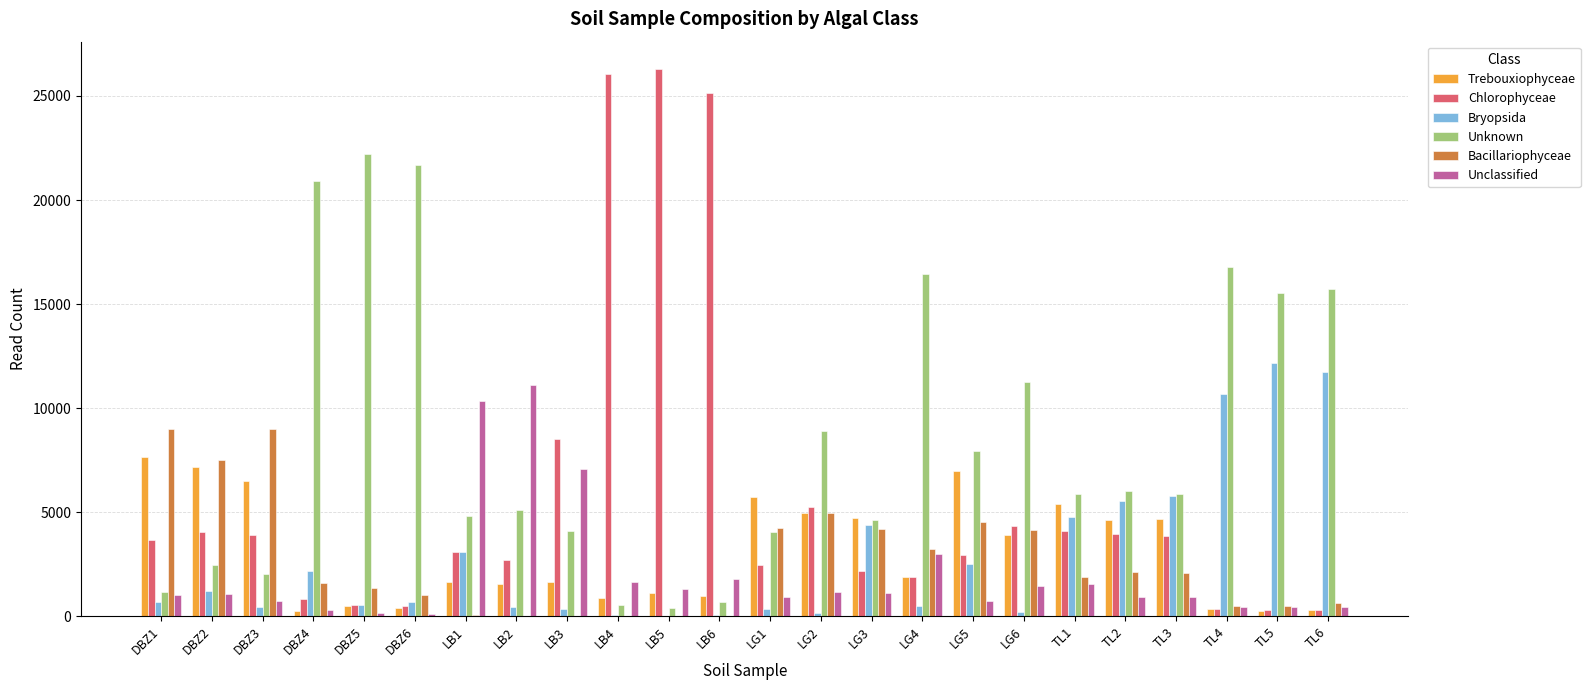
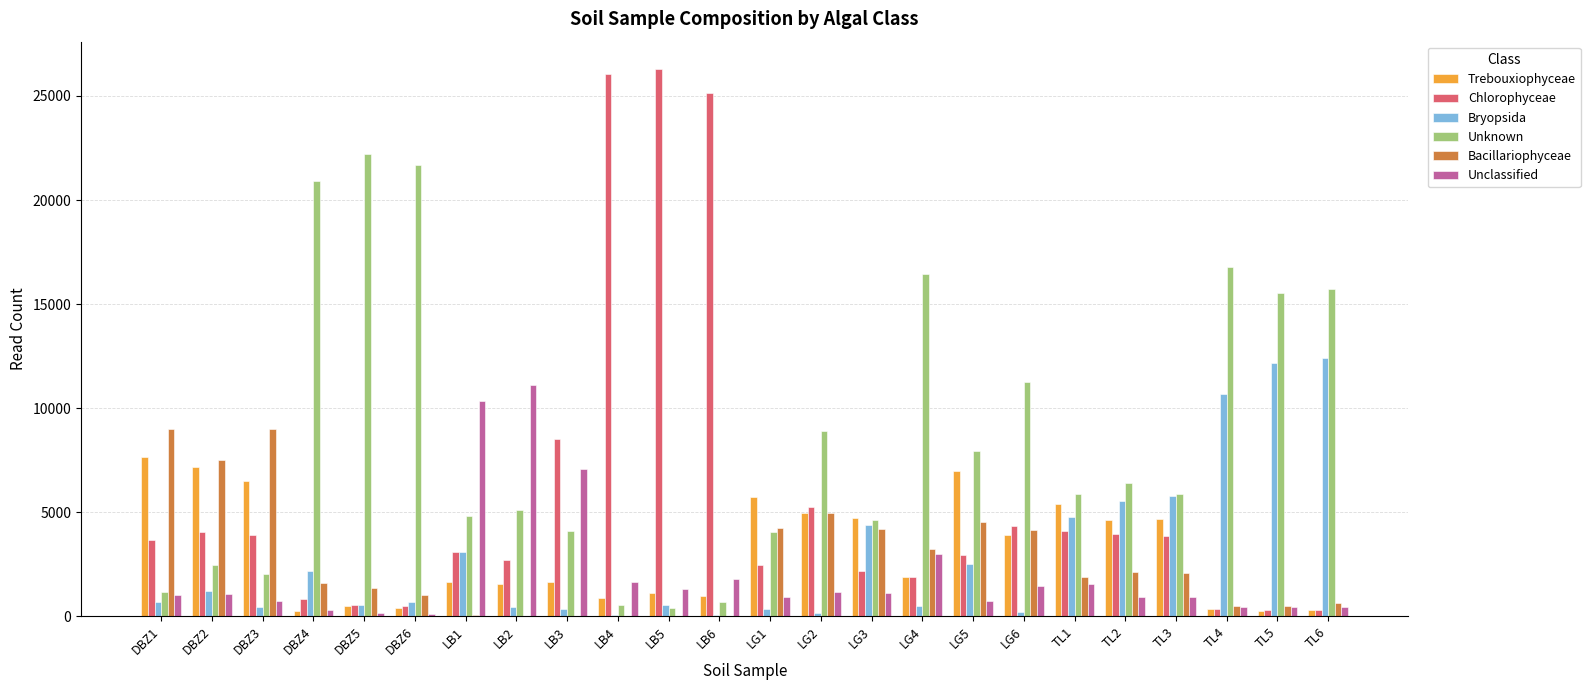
  {
    "Bryopsida": {
      "DBZ1": 700,
      "DBZ2": 1200,
      "DBZ3": 500,
      "DBZ4": 2200,
      "DBZ5": 500,
      "DBZ6": 700,
      "LB1": 3100,
      "LB2": 500,
      "LB3": 300,
-     "LB5": 0,
+     "LB5": 500,
      "LG1": 400,
      "LG2": 200,
      "LG3": 4400,
      "LG4": 500,
      "LG5": 2500,
      "LG6": 200,
      "TL1": 4800,
      "TL2": 5600,
      "TL3": 5800,
      "TL4": 10700,
      "TL5": 12200,
-     "TL6": 11800
+     "TL6": 12400
    },
    "Unknown": {
      "DBZ1": 1200,
      "DBZ2": 2400,
      "DBZ3": 2000,
      "DBZ4": 20900,
      "DBZ5": 22200,
      "DBZ6": 21700,
      "LB1": 4800,
      "LB2": 5100,
      "LB3": 4100,
      "LB4": 600,
      "LB5": 400,
      "LB6": 700,
      "LG1": 4000,
      "LG2": 8900,
      "LG3": 4600,
      "LG4": 16500,
      "LG5": 8000,
      "LG6": 11300,
      "TL1": 5900,
-     "TL2": 6000,
+     "TL2": 6400,
      "TL3": 5900,
      "TL4": 16800,
      "TL5": 15500,
      "TL6": 15700
    }
  }
